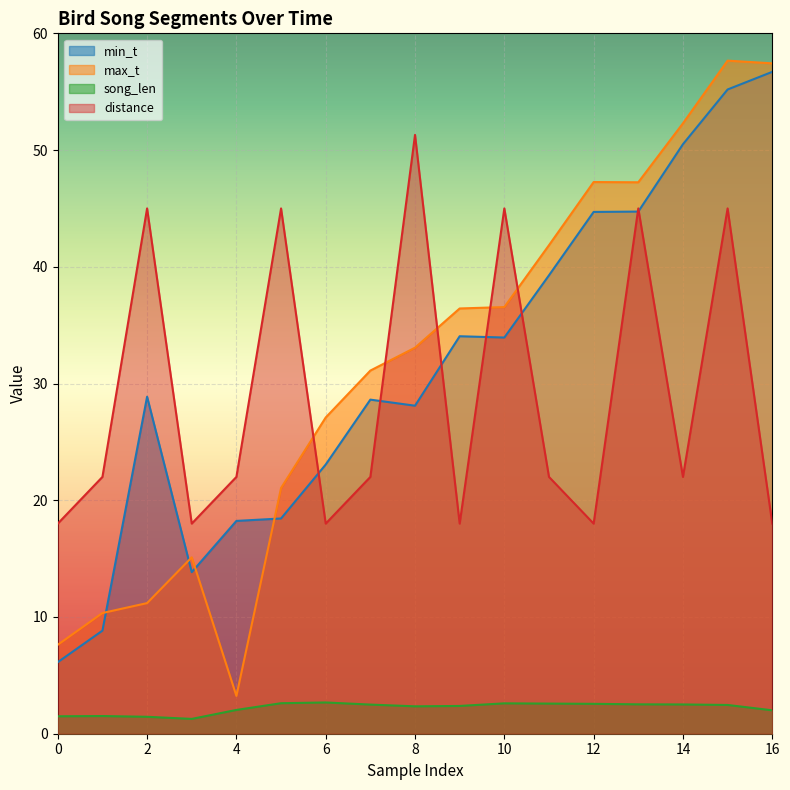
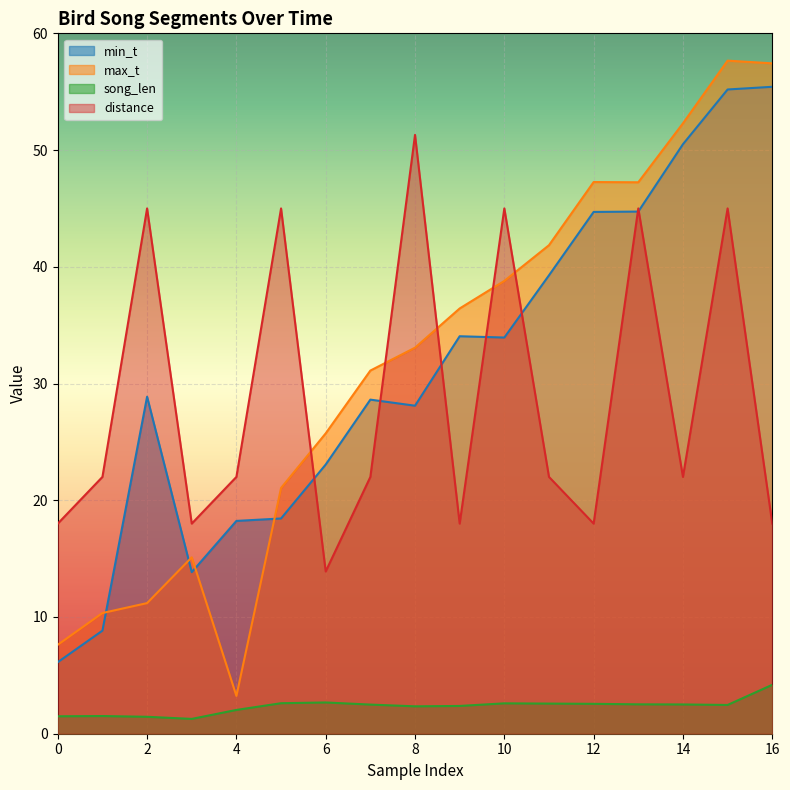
  {
    "min_t": {
      "0": 6.1,
      "2": 28.9,
      "4": 18.2,
      "6": 23.1,
      "8": 28.1,
      "10": 33.9,
      "12": 44.7,
      "14": 50.5,
-     "16": 56.7
+     "16": 55.4
    },
    "max_t": {
      "0": 7.6,
      "2": 11.2,
      "4": 3.2,
-     "6": 27.1,
+     "6": 25.7,
      "8": 33.1,
-     "10": 36.6,
+     "10": 38.8,
      "12": 47.3,
      "14": 52.3,
      "16": 57.4
    },
    "song_len": {
      "0": 1.5,
      "2": 1.5,
      "4": 2.0,
      "6": 2.7,
      "8": 2.3,
      "10": 2.6,
      "12": 2.6,
      "14": 2.5,
-     "16": 2.0
+     "16": 4.2
    },
    "distance": {
      "0": 18.0,
      "2": 45.0,
      "4": 22.0,
-     "6": 18.0,
+     "6": 13.9,
      "8": 51.3,
      "10": 45.0,
      "12": 18.0,
      "14": 22.0,
      "16": 18.0
    }
  }
